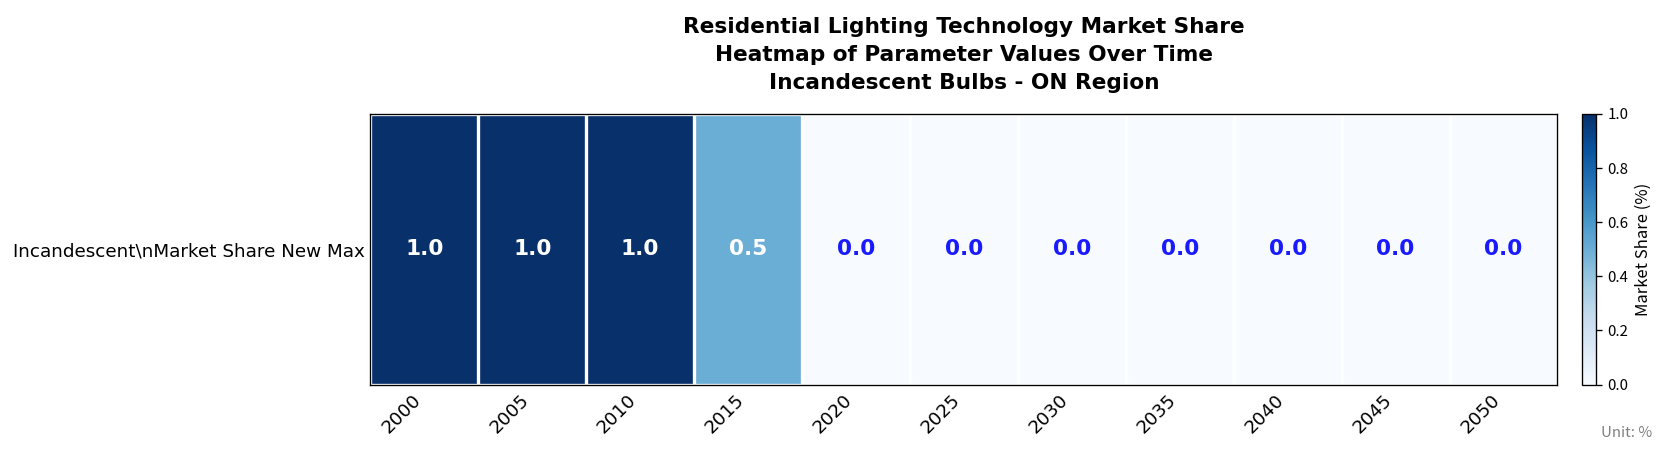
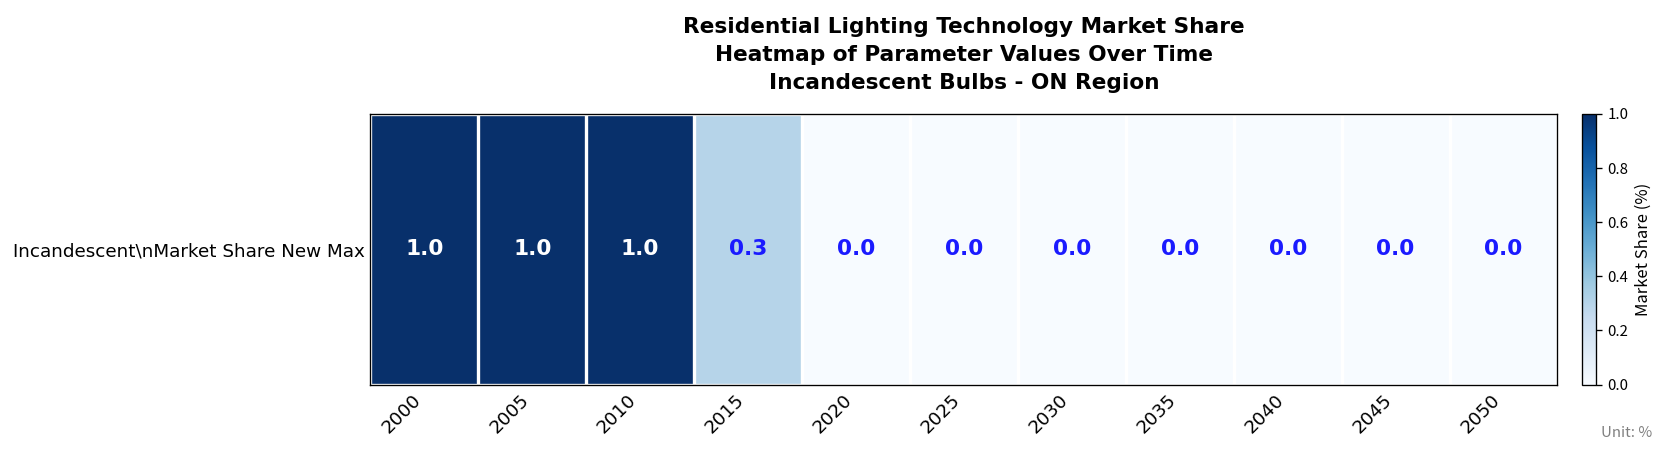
  {
    "Incandescent\\nMarket Share New Max": {
      "2000": 1.0,
      "2005": 1.0,
      "2010": 1.0,
-     "2015": 0.5,
+     "2015": 0.3,
      "2020": 0.0,
      "2025": 0.0,
      "2030": 0.0,
      "2035": 0.0,
      "2040": 0.0,
      "2045": 0.0,
      "2050": 0.0
    }
  }
